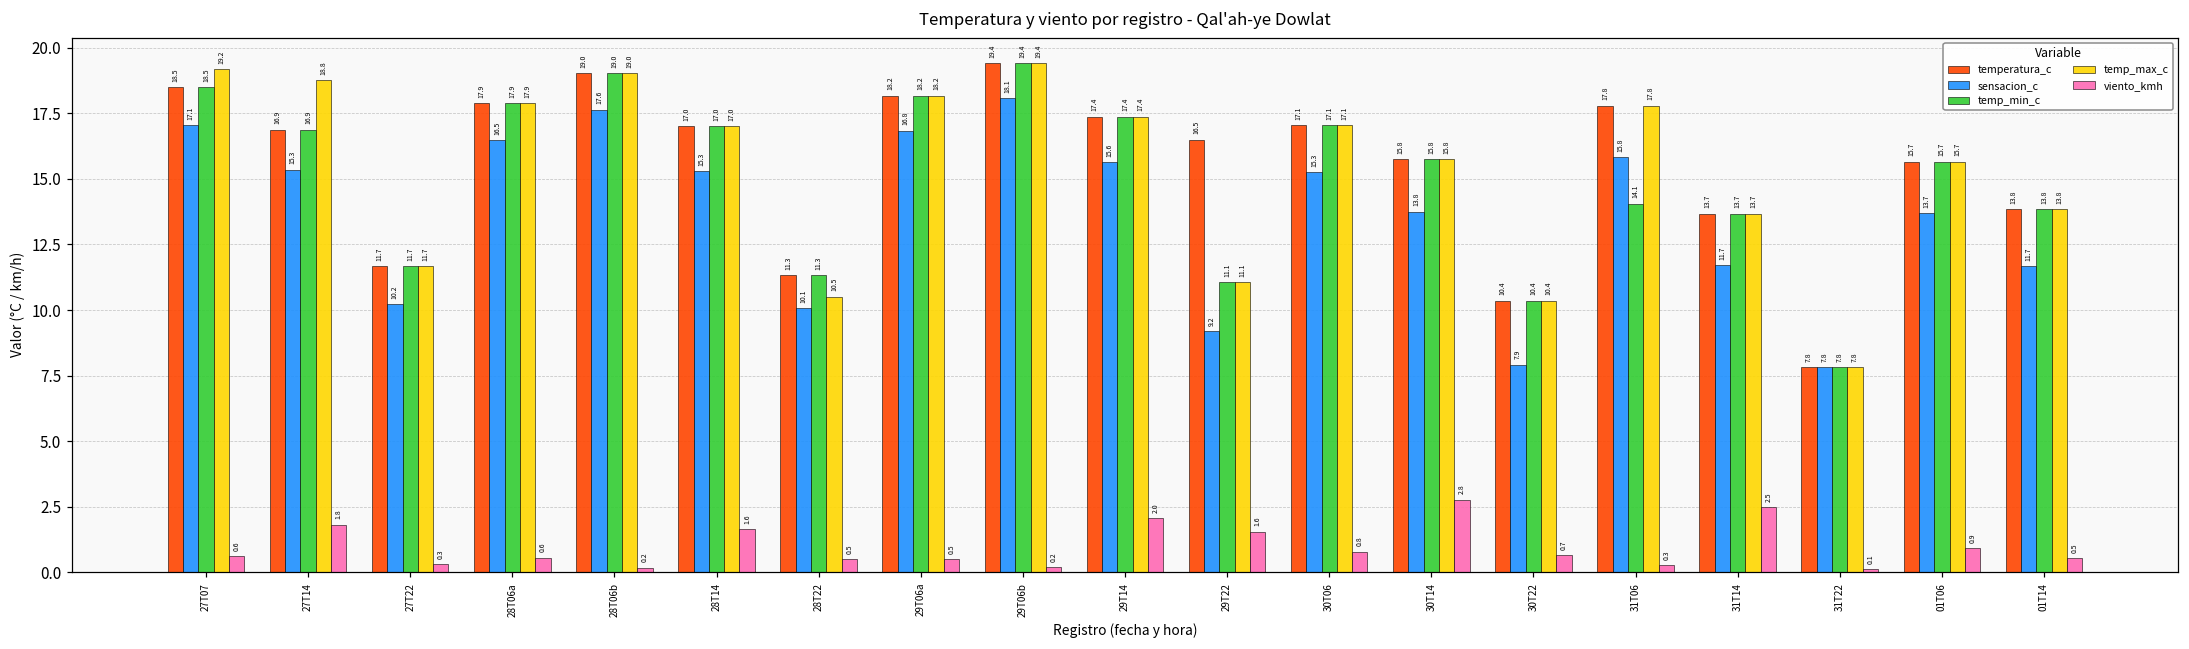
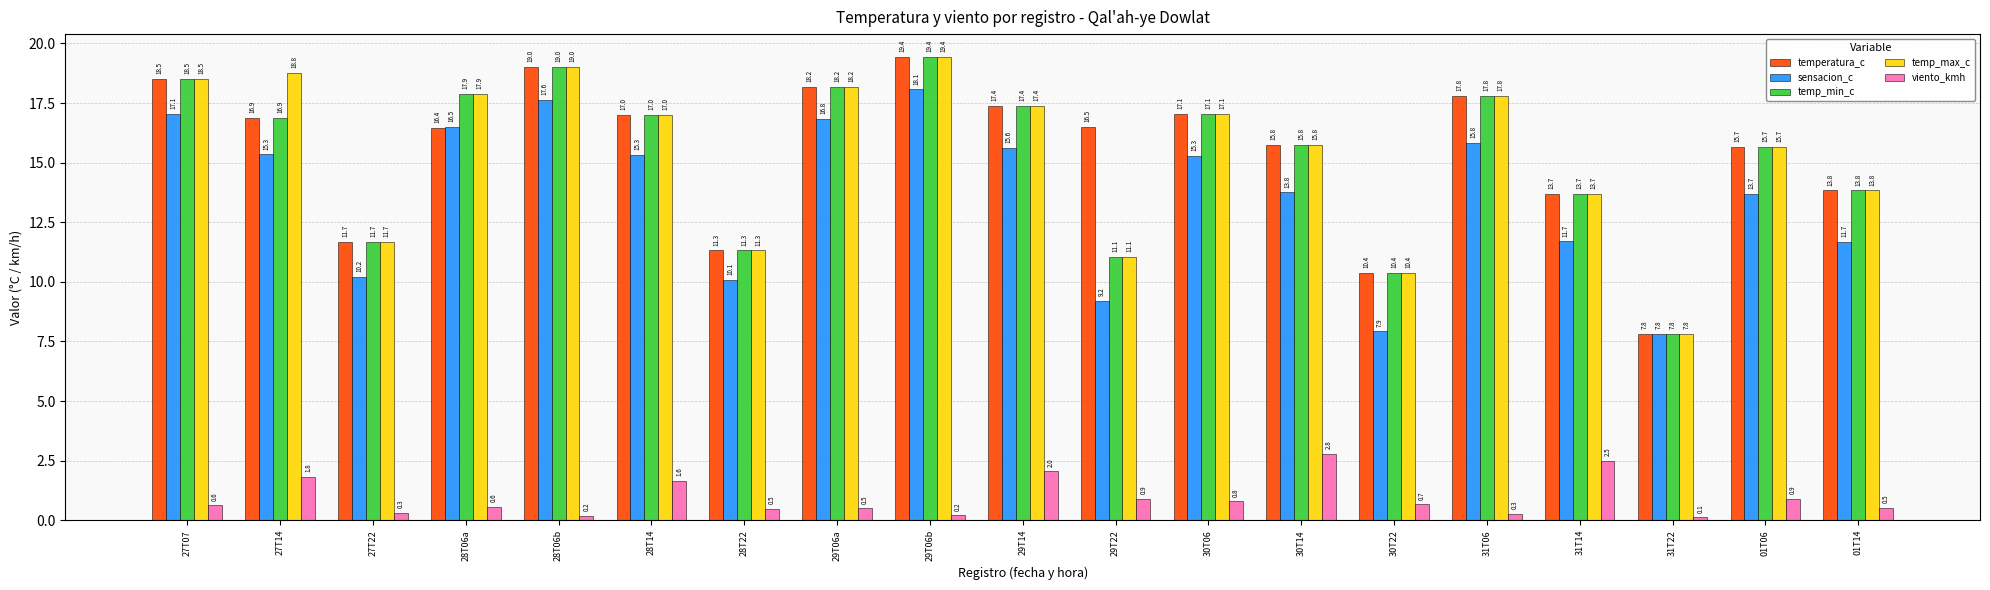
  {
    "temperatura_c": {
      "27T07": 18.5,
      "27T14": 16.9,
      "27T22": 11.7,
-     "28T06a": 17.9,
+     "28T06a": 16.4,
      "28T06b": 19.0,
      "28T14": 17.0,
      "28T22": 11.3,
      "29T06a": 18.2,
      "29T06b": 19.4,
      "29T14": 17.4,
      "29T22": 16.5,
      "30T06": 17.1,
      "30T14": 15.8,
      "30T22": 10.4,
      "31T06": 17.8,
      "31T14": 13.7,
      "31T22": 7.8,
      "01T06": 15.7,
      "01T14": 13.8
    },
    "sensacion_c": {
      "27T07": 17.1,
      "27T14": 15.3,
      "27T22": 10.2,
      "28T06a": 16.5,
      "28T06b": 17.6,
      "28T14": 15.3,
      "28T22": 10.1,
      "29T06a": 16.8,
      "29T06b": 18.1,
      "29T14": 15.6,
      "29T22": 9.2,
      "30T06": 15.3,
      "30T14": 13.8,
      "30T22": 7.9,
      "31T06": 15.8,
      "31T14": 11.7,
      "31T22": 7.8,
      "01T06": 13.7,
      "01T14": 11.7
    },
    "temp_min_c": {
      "27T07": 18.5,
      "27T14": 16.9,
      "27T22": 11.7,
      "28T06a": 17.9,
      "28T06b": 19.0,
      "28T14": 17.0,
      "28T22": 11.3,
      "29T06a": 18.2,
      "29T06b": 19.4,
      "29T14": 17.4,
      "29T22": 11.1,
      "30T06": 17.1,
      "30T14": 15.8,
      "30T22": 10.4,
-     "31T06": 14.1,
+     "31T06": 17.8,
      "31T14": 13.7,
      "31T22": 7.8,
      "01T06": 15.7,
      "01T14": 13.8
    },
    "temp_max_c": {
-     "27T07": 19.2,
+     "27T07": 18.5,
      "27T14": 18.8,
      "27T22": 11.7,
      "28T06a": 17.9,
      "28T06b": 19.0,
      "28T14": 17.0,
-     "28T22": 10.5,
+     "28T22": 11.3,
      "29T06a": 18.2,
      "29T06b": 19.4,
      "29T14": 17.4,
      "29T22": 11.1,
      "30T06": 17.1,
      "30T14": 15.8,
      "30T22": 10.4,
      "31T06": 17.8,
      "31T14": 13.7,
      "31T22": 7.8,
      "01T06": 15.7,
      "01T14": 13.8
    },
    "viento_kmh": {
      "27T07": 0.6,
      "27T14": 1.8,
      "27T22": 0.3,
      "28T06a": 0.6,
      "28T06b": 0.2,
      "28T14": 1.6,
      "28T22": 0.5,
      "29T06a": 0.5,
      "29T06b": 0.2,
      "29T14": 2.0,
-     "29T22": 1.6,
+     "29T22": 0.9,
      "30T06": 0.8,
      "30T14": 2.8,
      "30T22": 0.7,
      "31T06": 0.3,
      "31T14": 2.5,
      "31T22": 0.1,
      "01T06": 0.9,
      "01T14": 0.5
    }
  }
